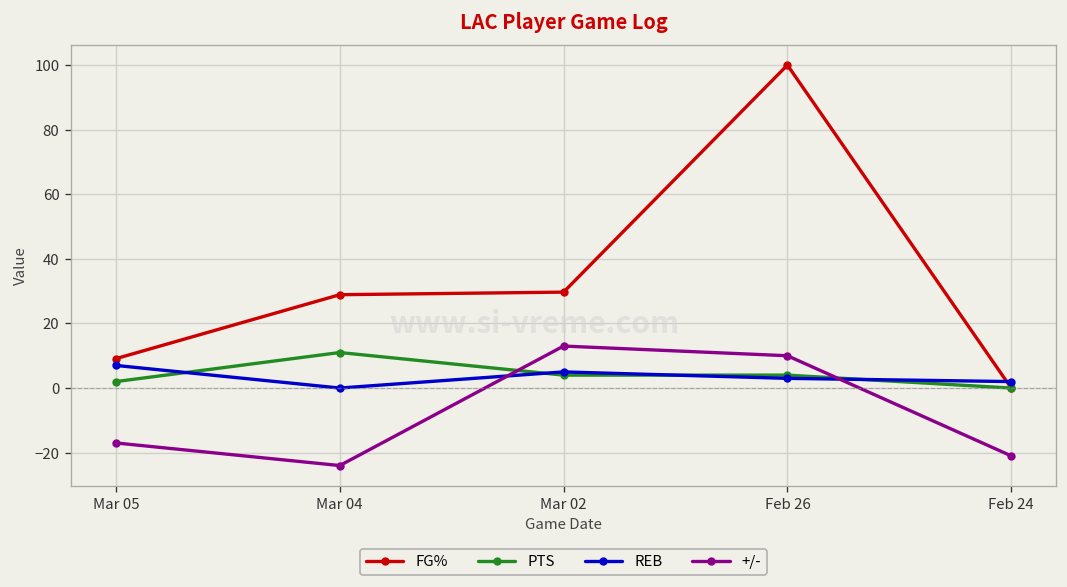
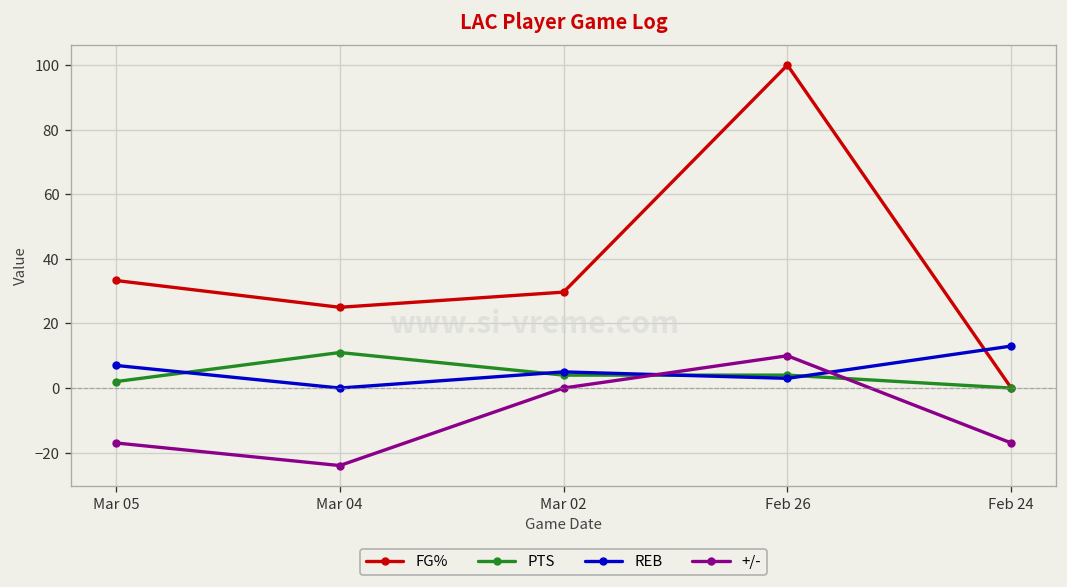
  {
    "FG%": {
-     "Mar 05": 9,
-     "Mar 04": 29,
+     "Mar 05": 33,
+     "Mar 04": 25,
      "Mar 02": 30,
      "Feb 26": 100
    },
    "PTS": {
      "Mar 05": 2,
      "Mar 04": 11,
      "Mar 02": 4,
      "Feb 26": 4
    },
    "REB": {
      "Mar 05": 7,
      "Mar 04": 0,
      "Mar 02": 5,
      "Feb 26": 3,
-     "Feb 24": 2
+     "Feb 24": 13
    },
    "+/-": {
      "Mar 05": -17,
      "Mar 04": -24,
-     "Mar 02": 13,
+     "Mar 02": 0,
      "Feb 26": 10,
-     "Feb 24": -21
+     "Feb 24": -17
    }
  }
